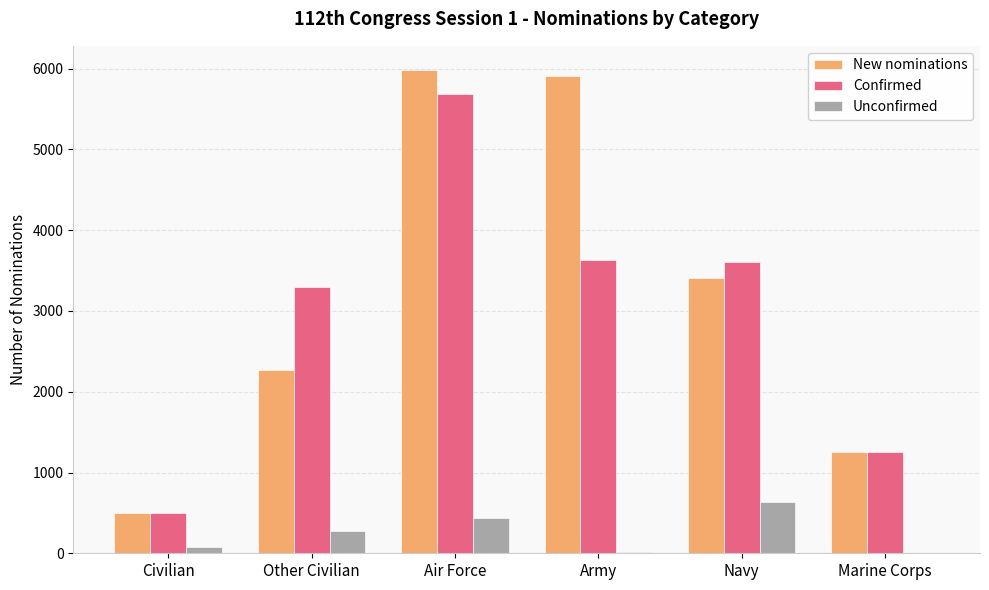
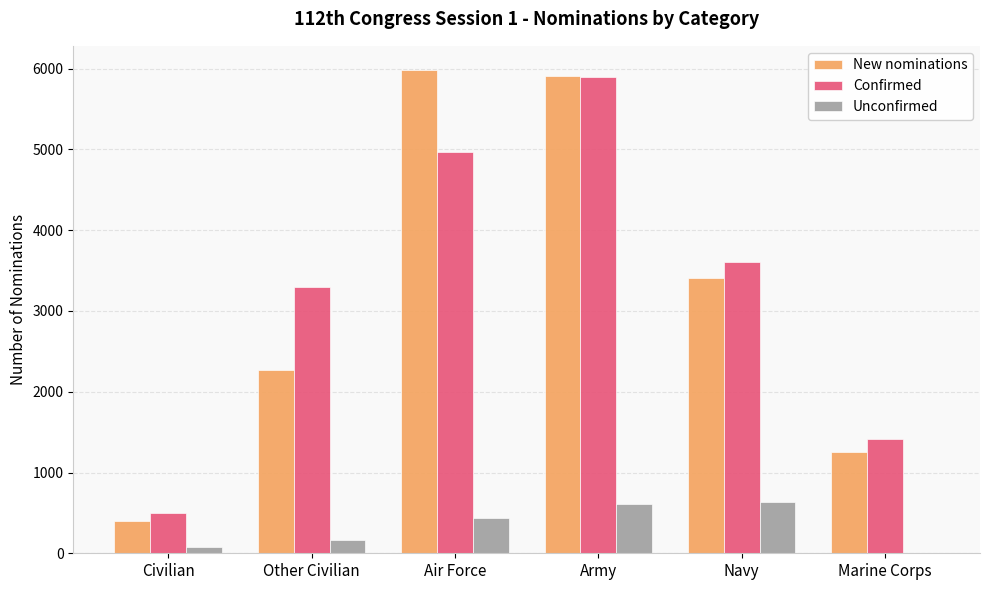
  {
    "New nominations": {
-     "Civilian": 500,
+     "Civilian": 400,
      "Other Civilian": 2300,
      "Air Force": 6000,
      "Army": 5900,
      "Navy": 3400,
      "Marine Corps": 1200
    },
    "Confirmed": {
      "Civilian": 500,
      "Other Civilian": 3300,
-     "Air Force": 5700,
-     "Army": 3600,
+     "Air Force": 5000,
+     "Army": 5900,
      "Navy": 3600,
-     "Marine Corps": 1200
+     "Marine Corps": 1400
    },
    "Unconfirmed": {
      "Civilian": 100,
-     "Other Civilian": 300,
+     "Other Civilian": 200,
      "Air Force": 400,
-     "Army": 0,
+     "Army": 600,
      "Navy": 600,
      "Marine Corps": 0
    }
  }
